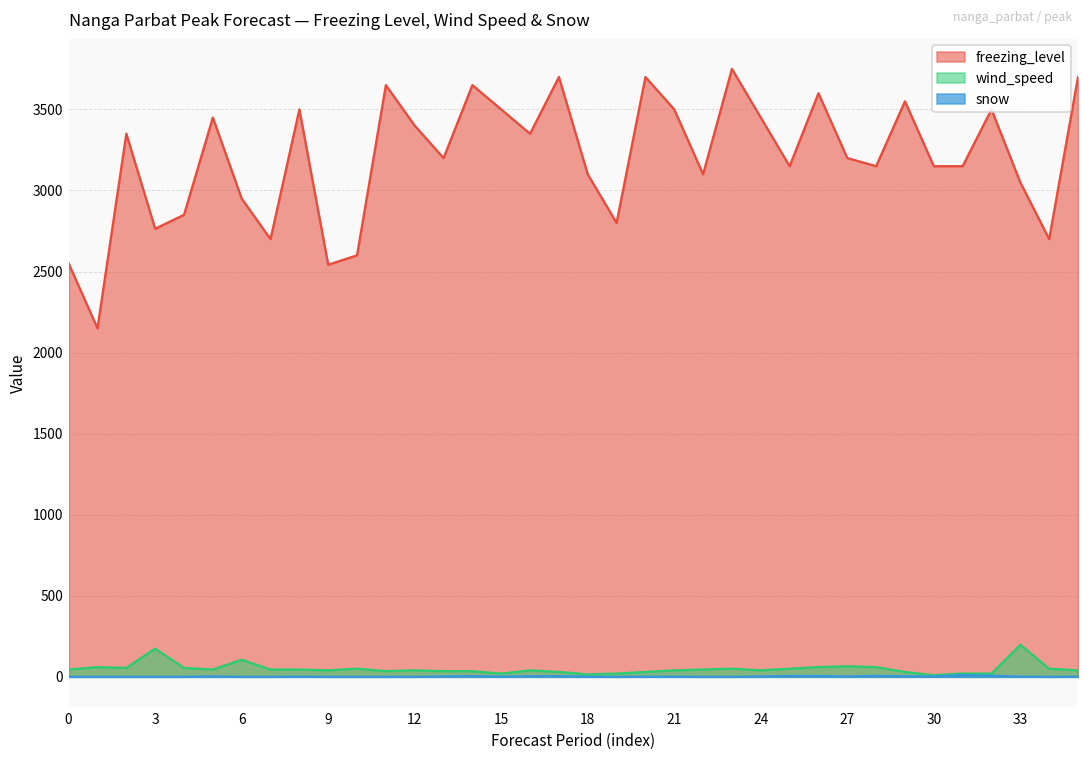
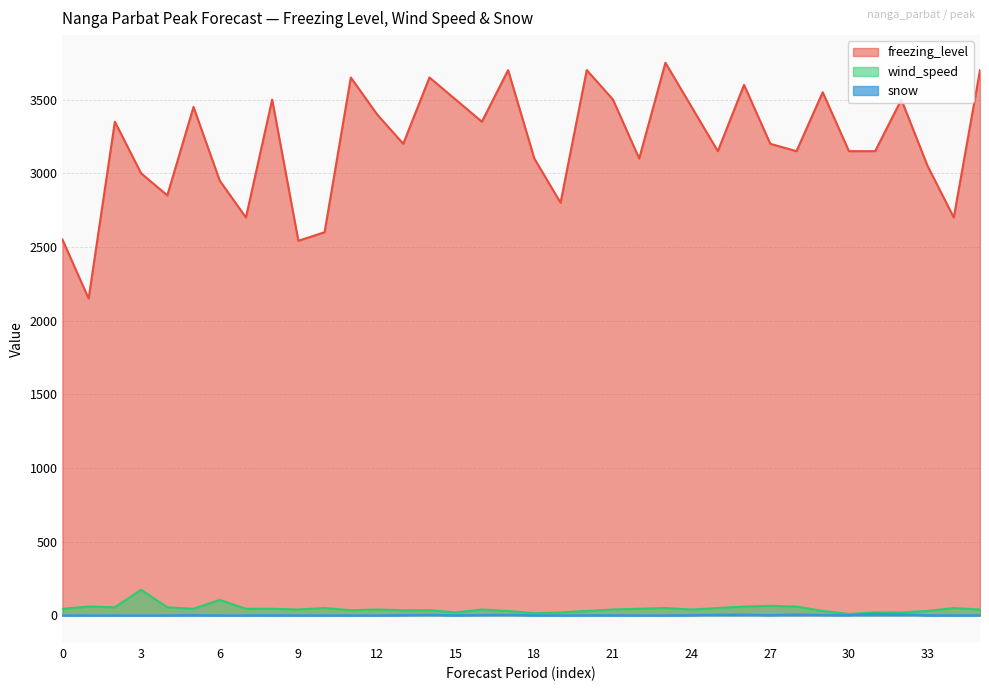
  {
    "freezing_level": {
      "0": 2550,
-     "3": 2760,
+     "3": 3000,
      "6": 2950,
      "9": 2540,
      "12": 3400,
      "15": 3500,
      "18": 3100,
      "21": 3500,
      "24": 3450,
      "27": 3200,
      "30": 3150,
      "33": 3050
    },
    "wind_speed": {
      "0": 50,
      "3": 170,
      "6": 110,
      "9": 40,
      "12": 40,
      "15": 20,
      "21": 40,
      "24": 40,
      "27": 70,
-     "33": 200
+     "33": 30
    },
    "snow": {
      "0": 0,
      "3": 0,
      "6": 0,
      "9": 0,
      "12": 0,
      "15": 0,
      "21": 0,
      "24": 0,
      "27": 0,
      "33": 0
    }
  }
